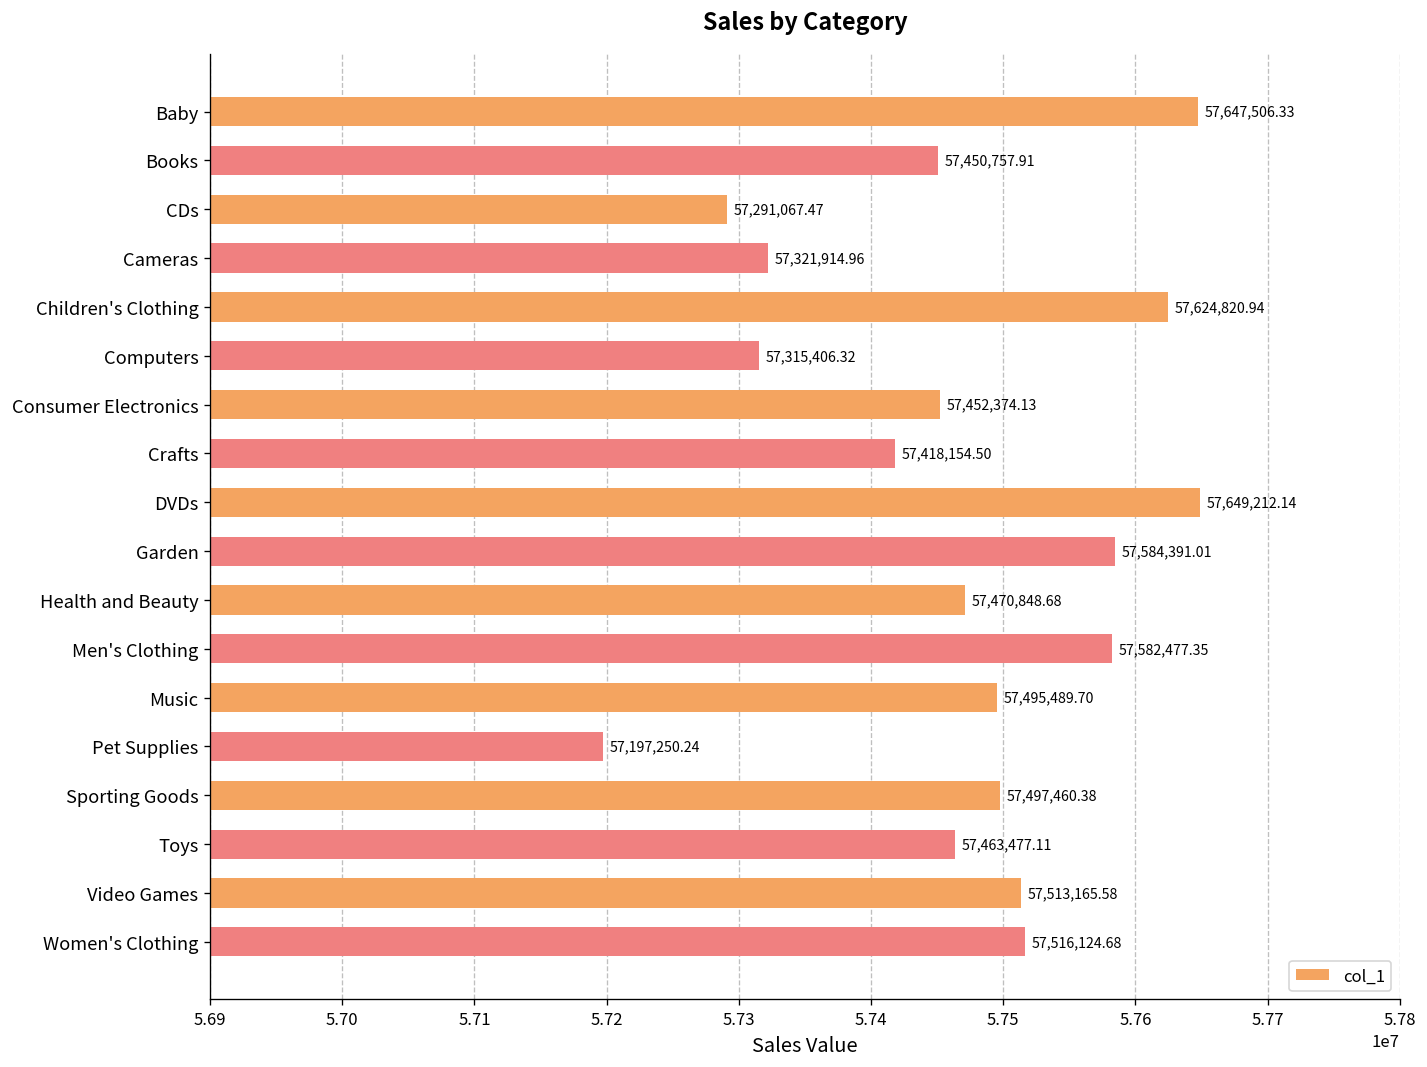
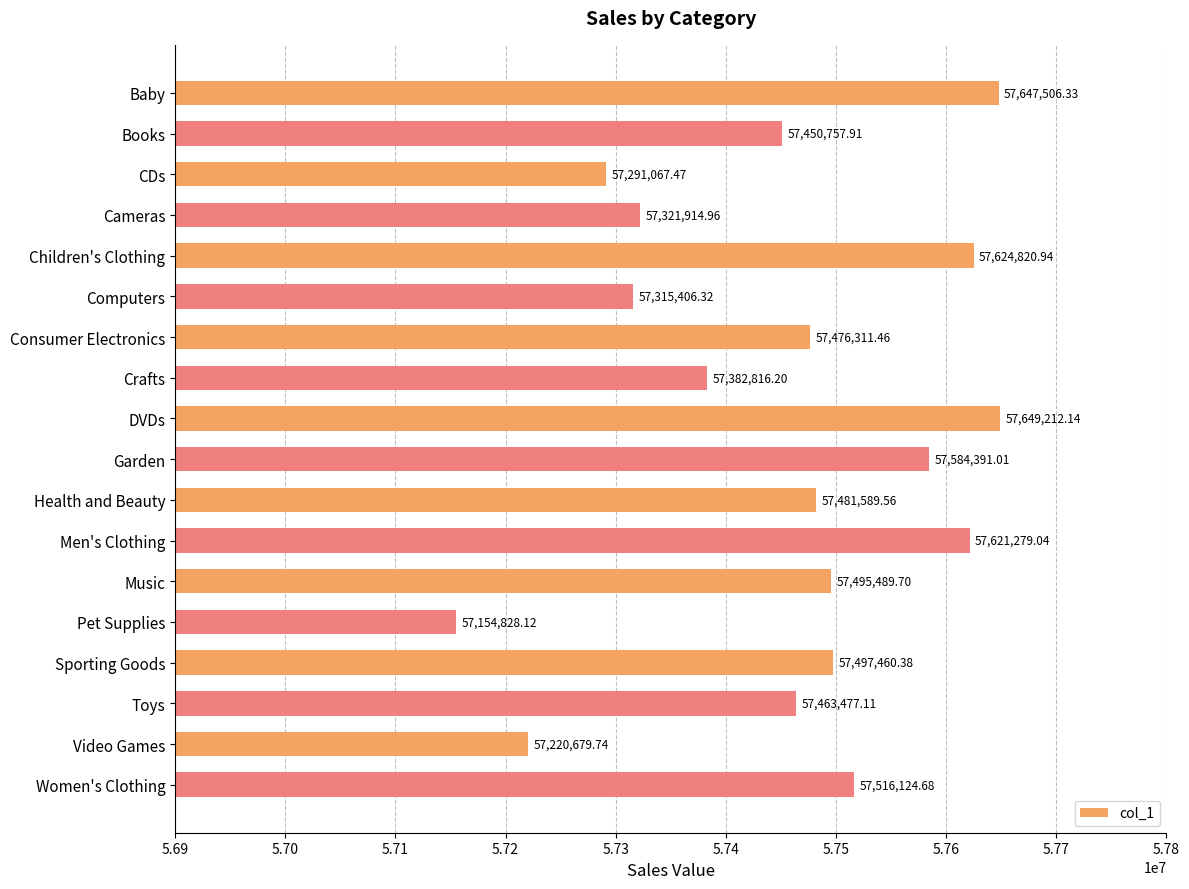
  {
    "Baby": "57,647,506.33",
    "Books": "57,450,757.91",
    "CDs": "57,291,067.47",
    "Cameras": "57,321,914.96",
    "Children's Clothing": "57,624,820.94",
    "Computers": "57,315,406.32",
-   "Consumer Electronics": "57,452,374.13",
-   "Crafts": "57,418,154.50",
+   "Consumer Electronics": "57,476,311.46",
+   "Crafts": "57,382,816.20",
    "DVDs": "57,649,212.14",
    "Garden": "57,584,391.01",
-   "Health and Beauty": "57,470,848.68",
-   "Men's Clothing": "57,582,477.35",
+   "Health and Beauty": "57,481,589.56",
+   "Men's Clothing": "57,621,279.04",
    "Music": "57,495,489.70",
-   "Pet Supplies": "57,197,250.24",
+   "Pet Supplies": "57,154,828.12",
    "Sporting Goods": "57,497,460.38",
    "Toys": "57,463,477.11",
-   "Video Games": "57,513,165.58",
+   "Video Games": "57,220,679.74",
    "Women's Clothing": "57,516,124.68"
  }
